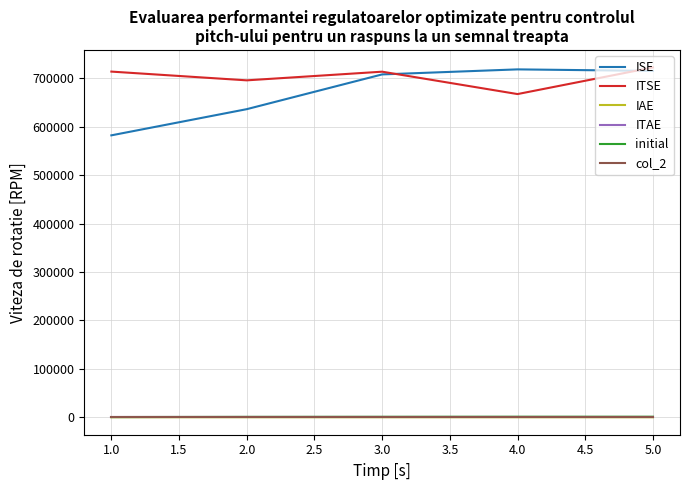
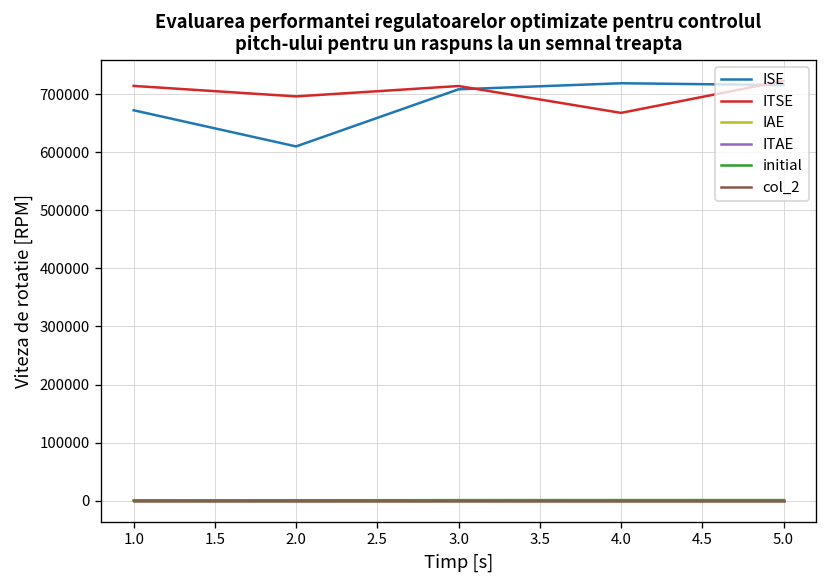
  {
    "ISE": {
-     "1.0": 580000,
-     "2.0": 640000,
+     "1.0": 670000,
+     "2.0": 610000,
      "3.0": 710000,
      "4.0": 720000
    },
    "ITSE": {
      "1.0": 710000,
      "2.0": 700000,
      "3.0": 710000,
      "4.0": 670000
    },
    "col_2": {
      "1.0": 0,
      "2.0": 0,
      "3.0": 0,
      "4.0": 0,
      "5.0": 0
    }
  }
